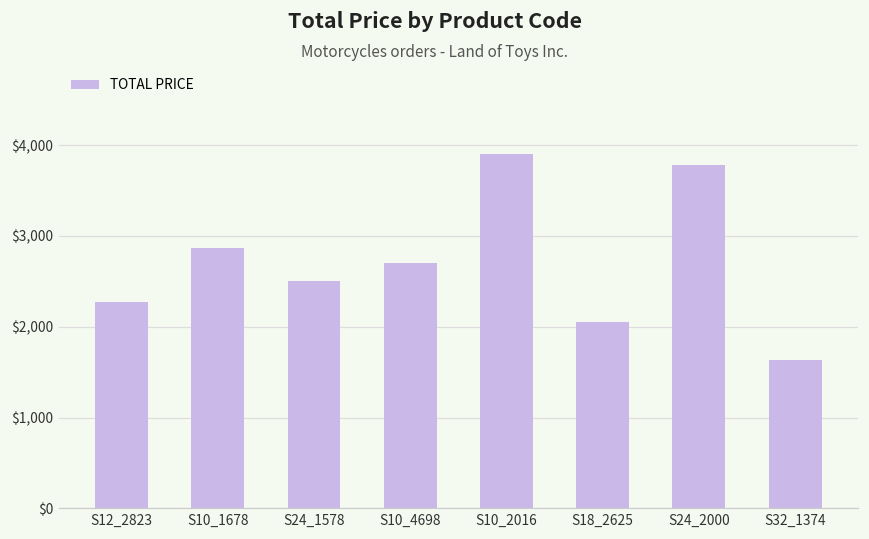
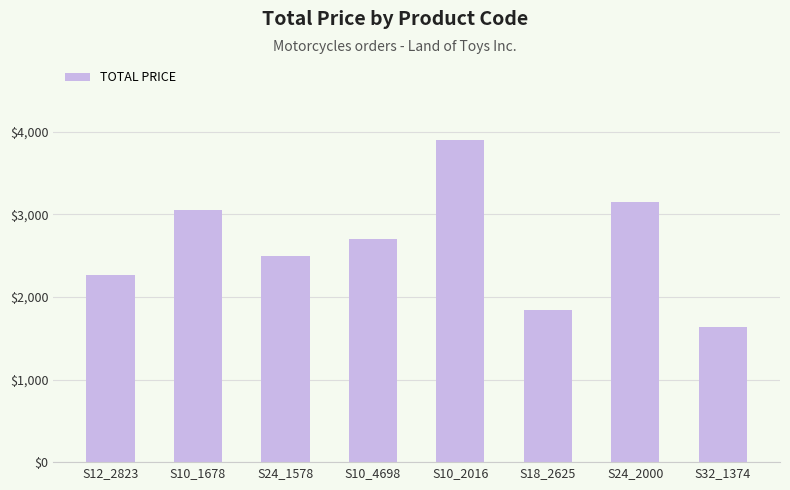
  {
    "S12_2823": "$2,300",
-   "S10_1678": "$2,900",
+   "S10_1678": "$3,100",
    "S24_1578": "$2,500",
    "S10_4698": "$2,700",
    "S10_2016": "$3,900",
-   "S18_2625": "$2,100",
-   "S24_2000": "$3,800",
+   "S18_2625": "$1,800",
+   "S24_2000": "$3,200",
    "S32_1374": "$1,600"
  }
